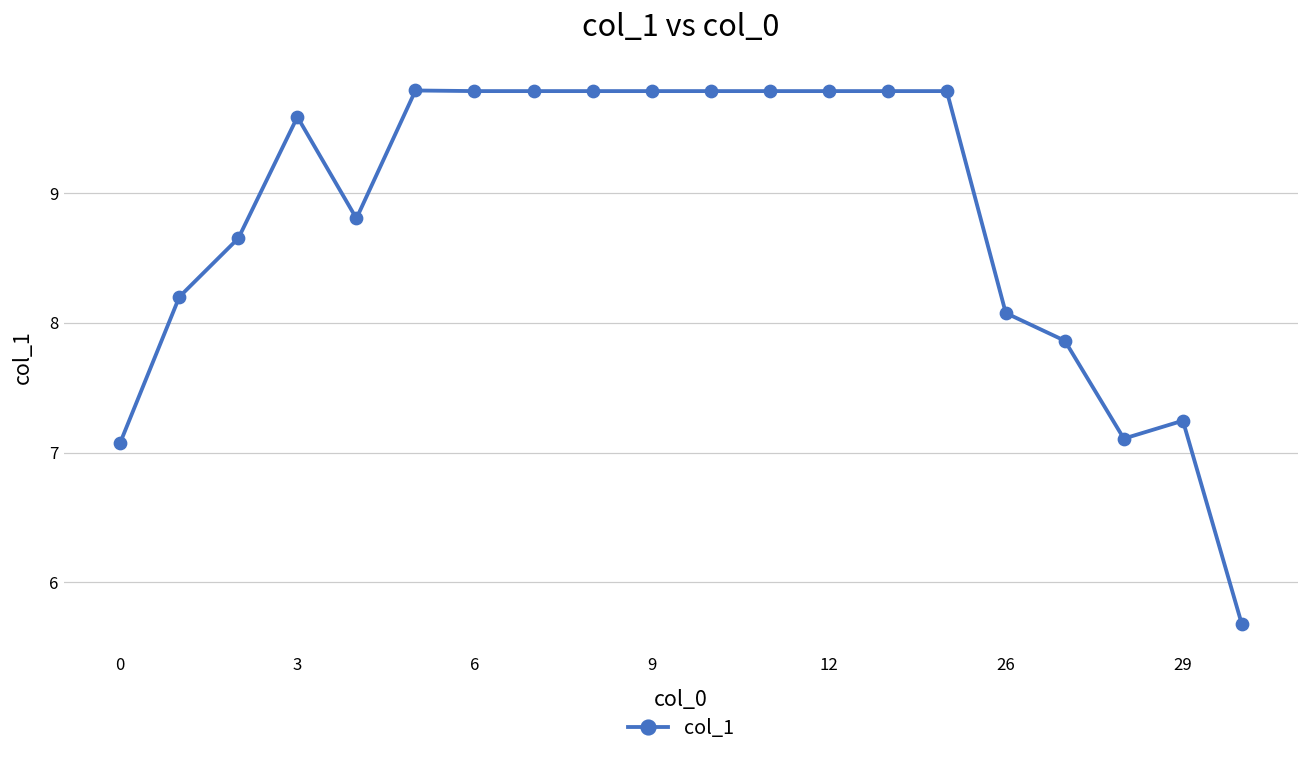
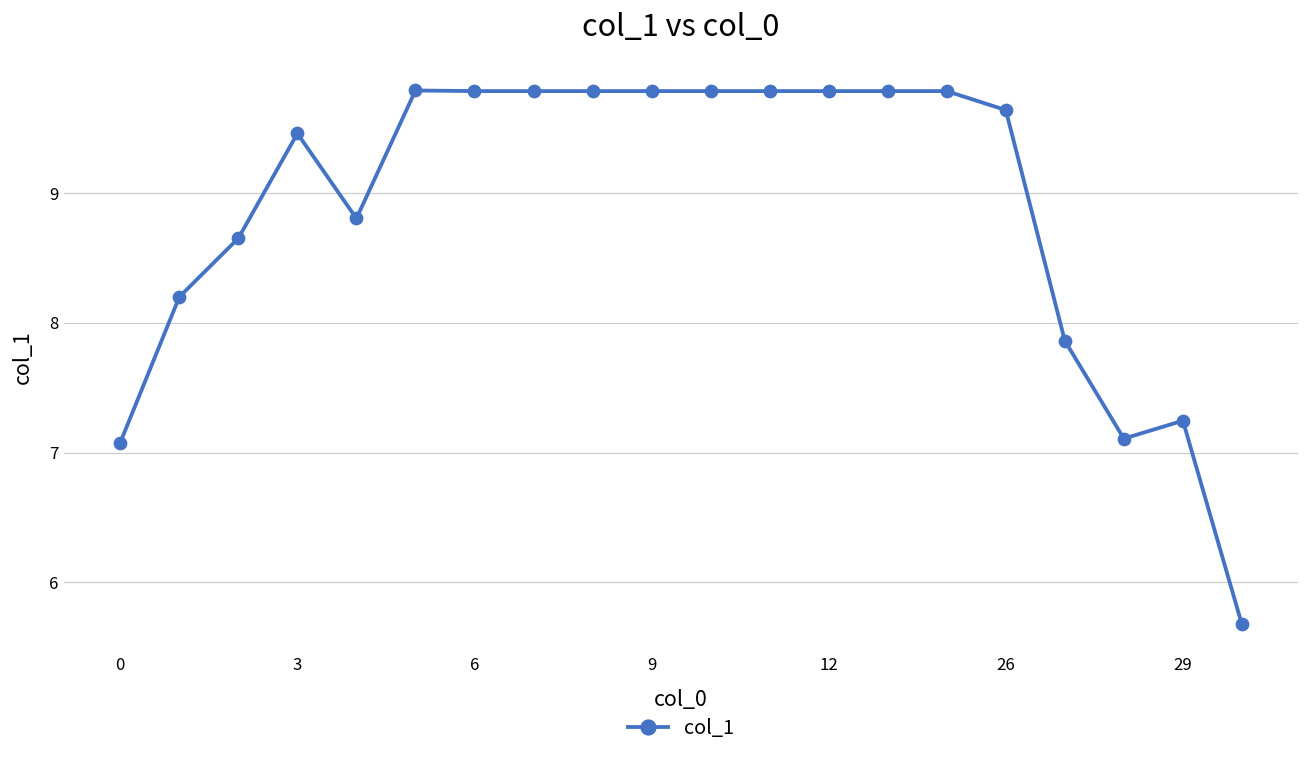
  {
    "0": 7.08,
-   "3": 9.59,
+   "3": 9.46,
    "6": 9.79,
    "9": 9.79,
    "12": 9.79,
-   "26": 8.08,
+   "26": 9.64,
    "29": 7.25
  }
